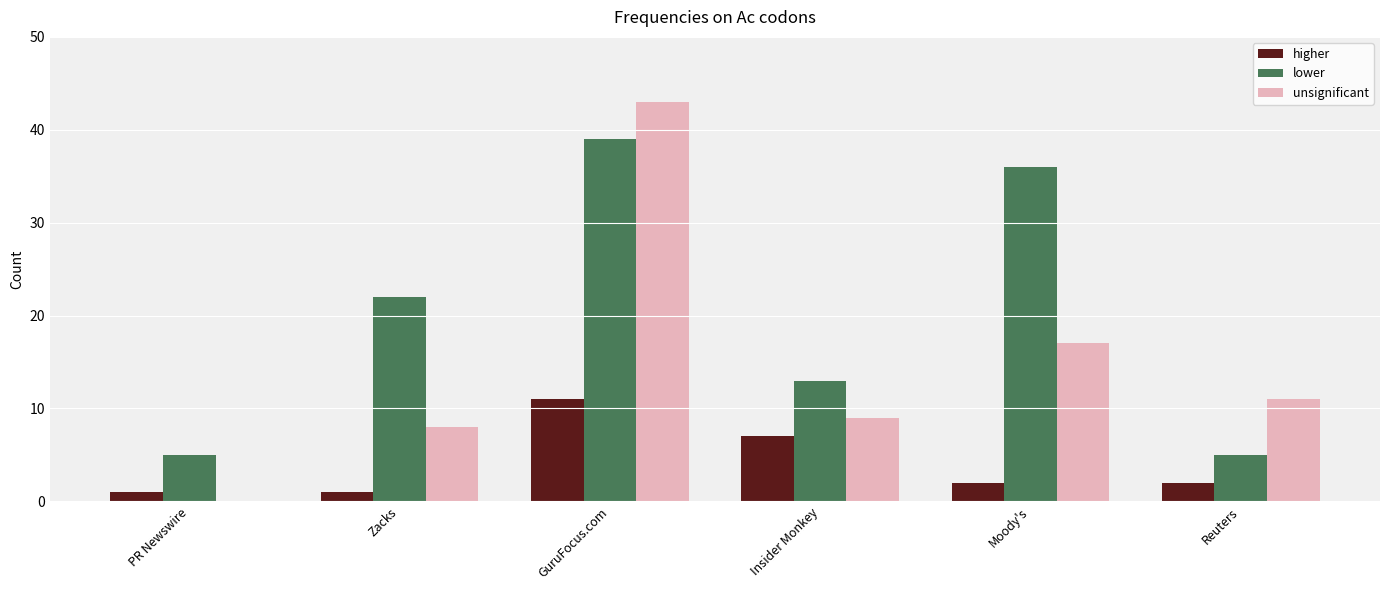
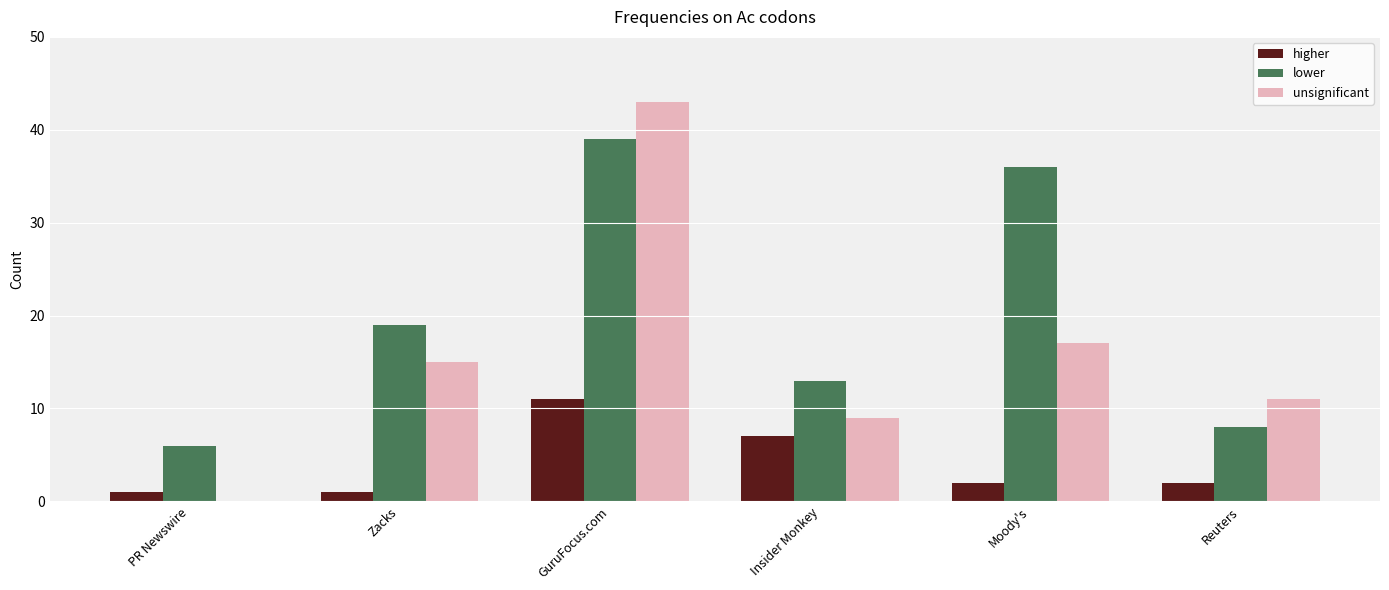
  {
    "higher": {
      "PR Newswire": 1,
      "Zacks": 1,
      "GuruFocus.com": 11,
      "Insider Monkey": 7,
      "Moody's": 2,
      "Reuters": 2
    },
    "lower": {
-     "PR Newswire": 5,
-     "Zacks": 22,
+     "PR Newswire": 6,
+     "Zacks": 19,
      "GuruFocus.com": 39,
      "Insider Monkey": 13,
      "Moody's": 36,
-     "Reuters": 5
+     "Reuters": 8
    },
    "unsignificant": {
      "PR Newswire": 0,
-     "Zacks": 8,
+     "Zacks": 15,
      "GuruFocus.com": 43,
      "Insider Monkey": 9,
      "Moody's": 17,
      "Reuters": 11
    }
  }
